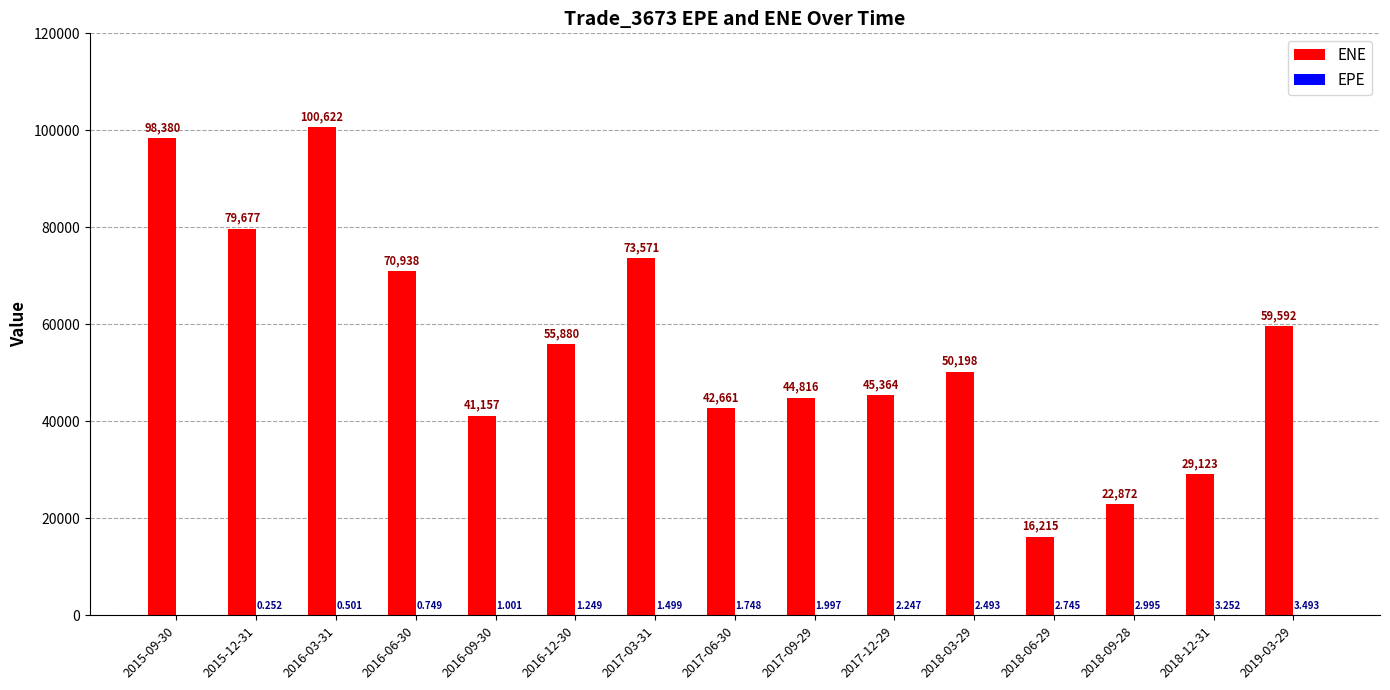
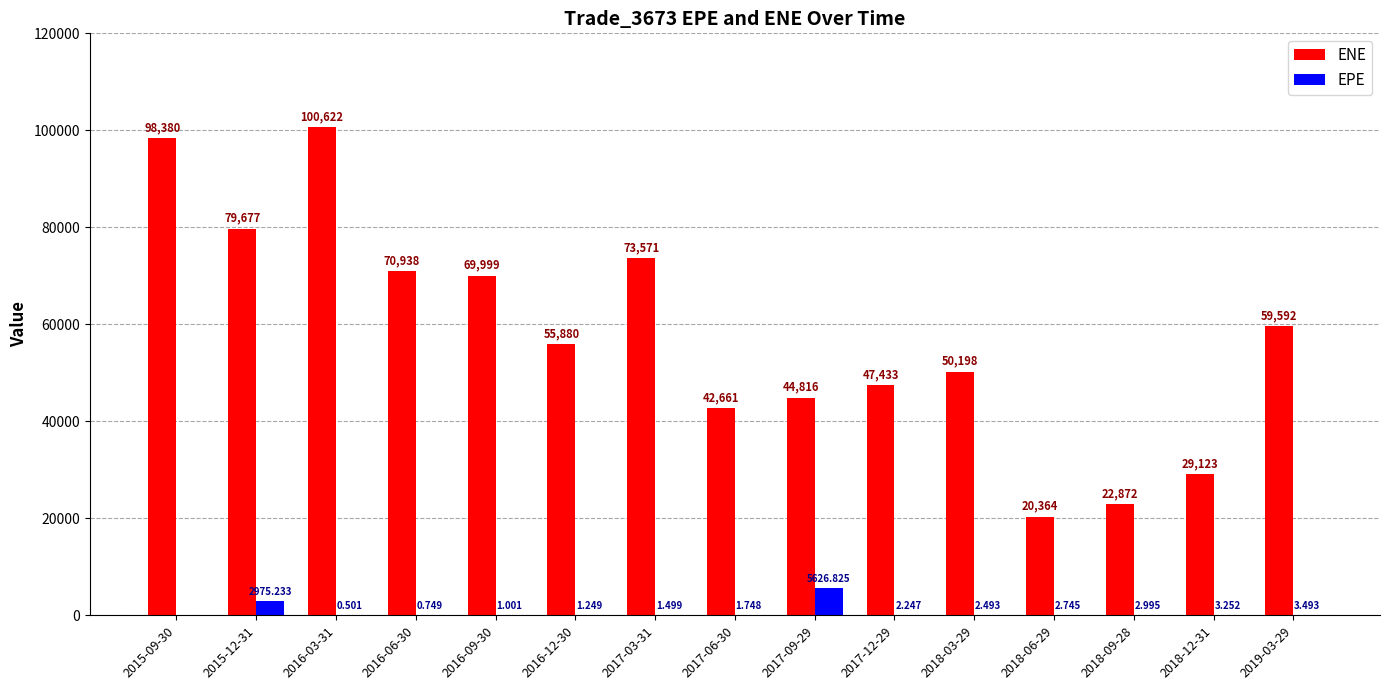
  {
    "ENE": {
      "2015-09-30": "98,380",
      "2015-12-31": "79,677",
      "2016-03-31": "100,622",
      "2016-06-30": "70,938",
-     "2016-09-30": "41,157",
+     "2016-09-30": "69,999",
      "2016-12-30": "55,880",
      "2017-03-31": "73,571",
      "2017-06-30": "42,661",
      "2017-09-29": "44,816",
-     "2017-12-29": "45,364",
+     "2017-12-29": "47,433",
      "2018-03-29": "50,198",
-     "2018-06-29": "16,215",
+     "2018-06-29": "20,364",
      "2018-09-28": "22,872",
      "2018-12-31": "29,123",
      "2019-03-29": "59,592"
    },
    "EPE": {
-     "2015-12-31": "0.252",
+     "2015-12-31": "2975.233",
      "2016-03-31": "0.501",
      "2016-06-30": "0.749",
      "2016-09-30": "1.001",
      "2016-12-30": "1.249",
      "2017-03-31": "1.499",
      "2017-06-30": "1.748",
-     "2017-09-29": "1.997",
+     "2017-09-29": "5626.825",
      "2017-12-29": "2.247",
      "2018-03-29": "2.493",
      "2018-06-29": "2.745",
      "2018-09-28": "2.995",
      "2018-12-31": "3.252",
      "2019-03-29": "3.493"
    }
  }
